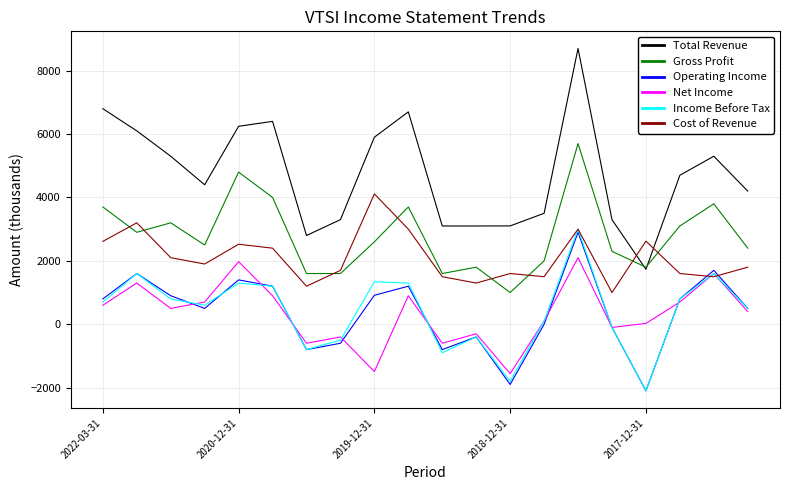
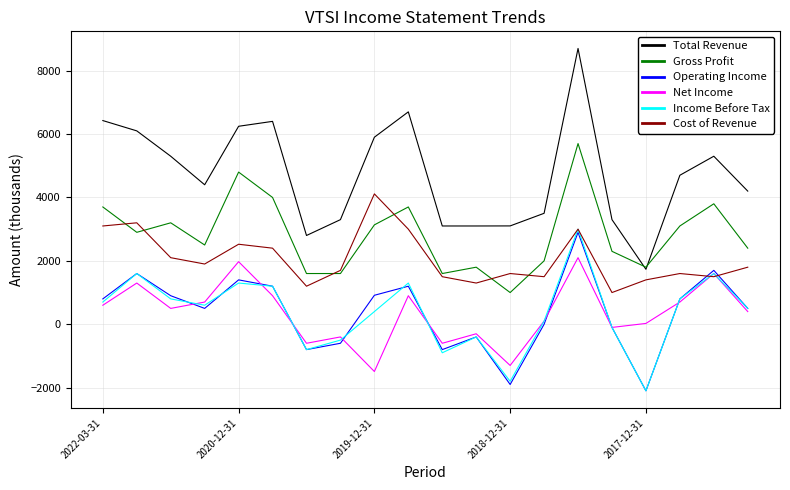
  {
    "Total Revenue": {
-     "2022-03-31": 6800,
+     "2022-03-31": 6400,
      "2020-12-31": 6200,
      "2019-12-31": 5900,
      "2018-12-31": 3100
    },
    "Gross Profit": {
      "2022-03-31": 3700,
      "2020-12-31": 4800,
-     "2019-12-31": 2600,
+     "2019-12-31": 3100,
      "2018-12-31": 1000
    },
    "Operating Income": {
      "2022-03-31": 800,
      "2020-12-31": 1400,
      "2019-12-31": 900,
      "2018-12-31": -1900
    },
    "Net Income": {
      "2022-03-31": 600,
      "2020-12-31": 2000,
      "2019-12-31": -1500,
-     "2018-12-31": -1600,
+     "2018-12-31": -1300,
      "2017-12-31": 0
    },
    "Income Before Tax": {
      "2022-03-31": 700,
      "2020-12-31": 1300,
-     "2019-12-31": 1300,
+     "2019-12-31": 400,
      "2018-12-31": -1800
    },
    "Cost of Revenue": {
-     "2022-03-31": 2600,
+     "2022-03-31": 3100,
      "2020-12-31": 2500,
      "2019-12-31": 4100,
      "2018-12-31": 1600,
-     "2017-12-31": 2600
+     "2017-12-31": 1400
    }
  }
